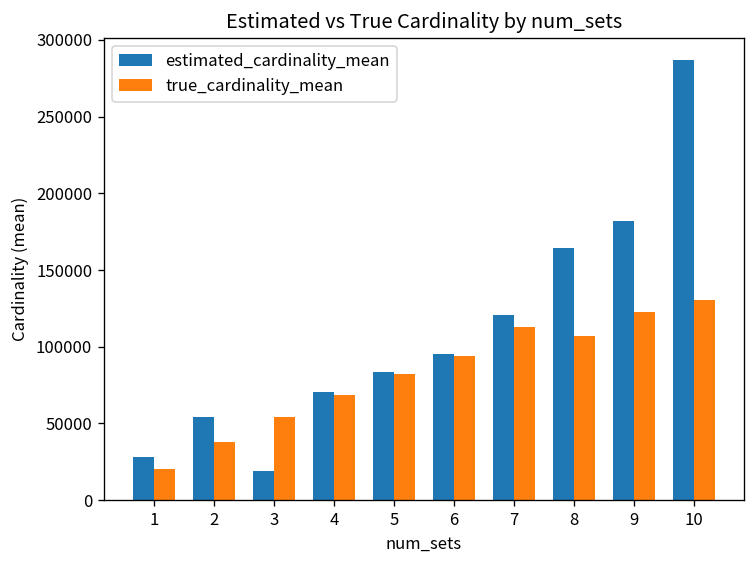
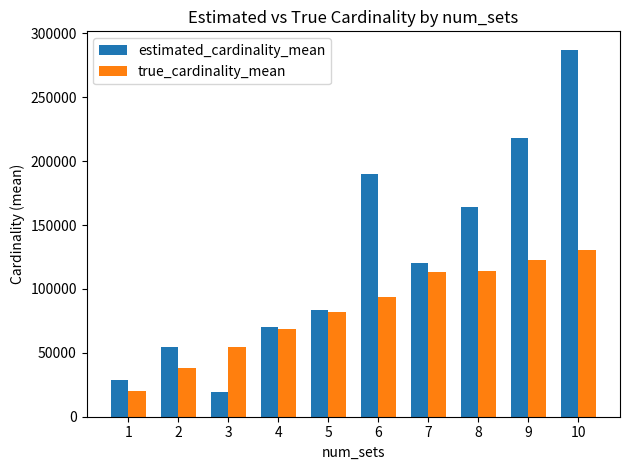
  {
    "estimated_cardinality_mean": {
      "1": 28000,
      "2": 54000,
      "3": 19000,
      "4": 70000,
      "5": 84000,
-     "6": 95000,
+     "6": 190000,
      "7": 120000,
      "8": 164000,
-     "9": 182000,
+     "9": 218000,
      "10": 287000
    },
    "true_cardinality_mean": {
      "1": 20000,
      "2": 38000,
      "3": 54000,
      "4": 69000,
      "5": 82000,
      "6": 94000,
      "7": 113000,
-     "8": 107000,
+     "8": 114000,
      "9": 123000,
      "10": 130000
    }
  }
